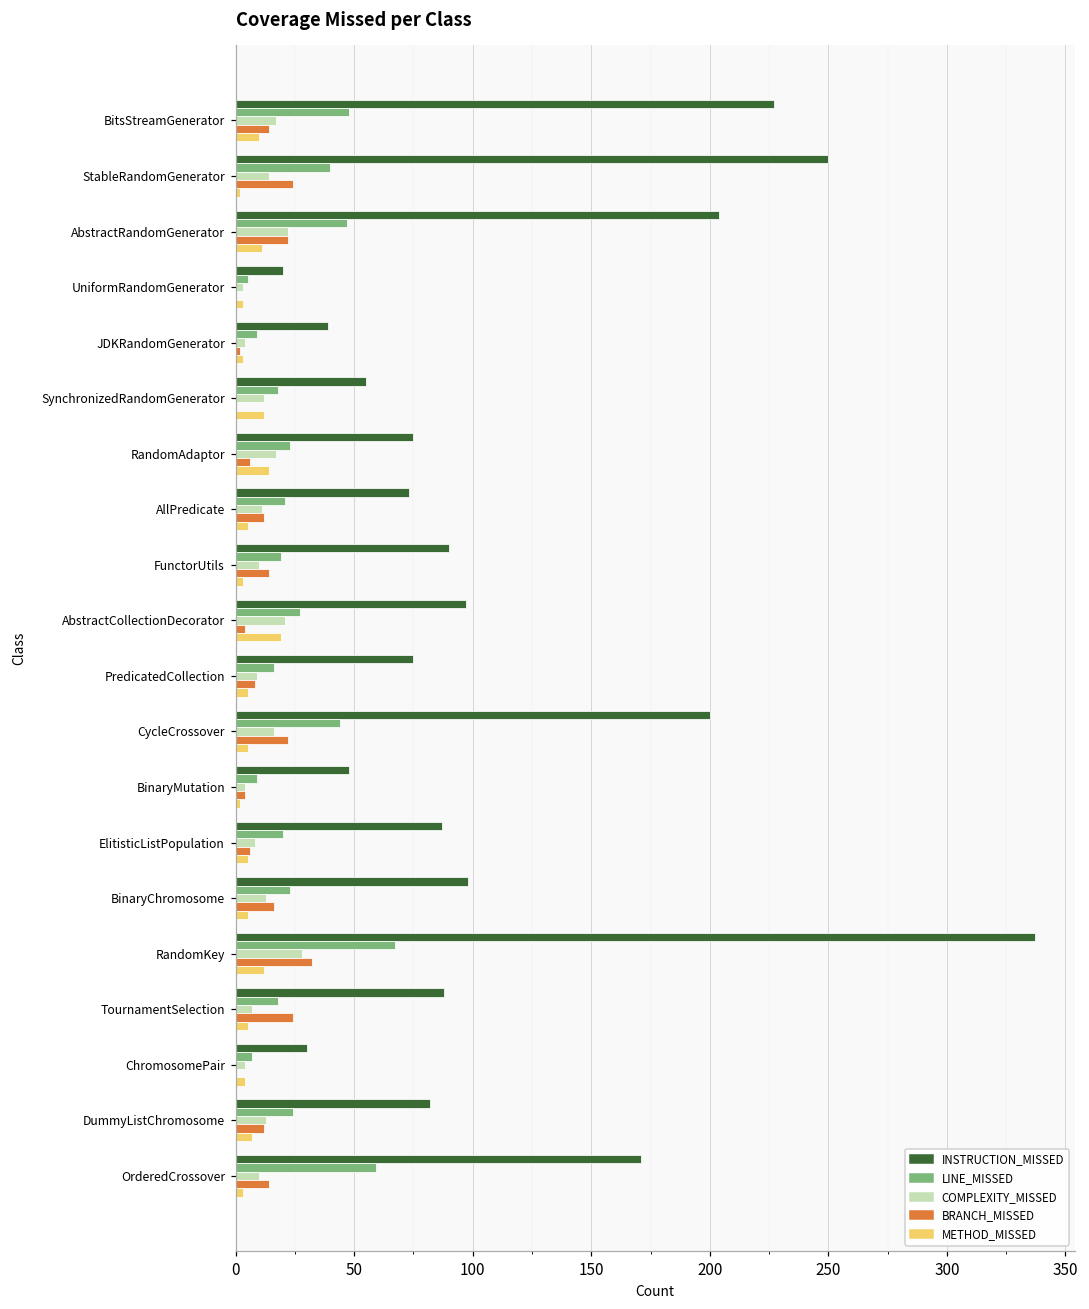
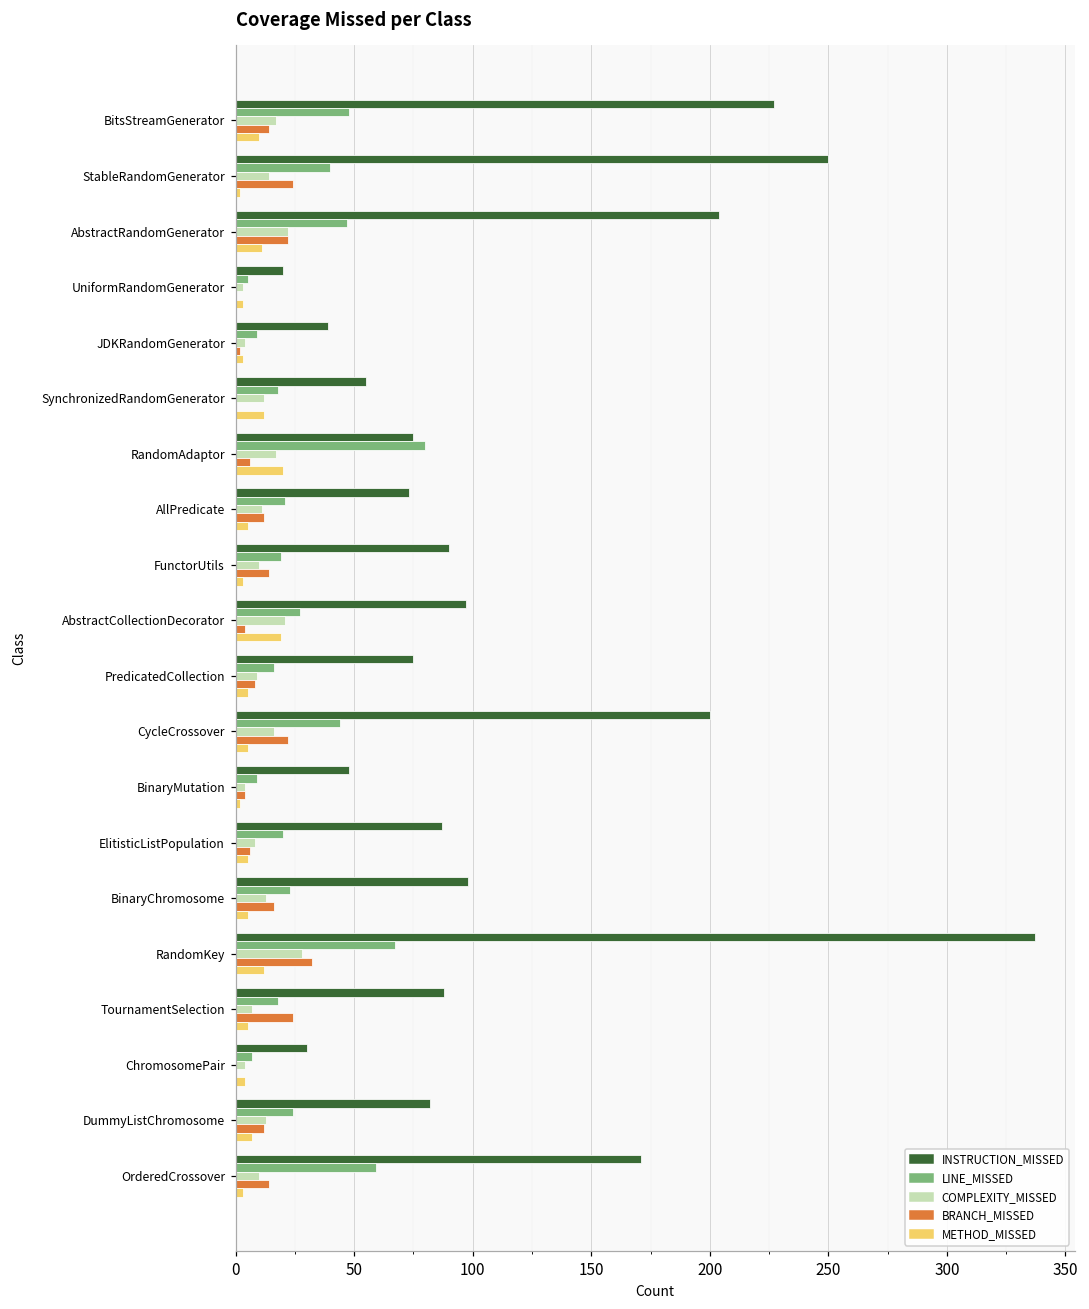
  {
    "INSTRUCTION_MISSED": {
      "BitsStreamGenerator": 227,
      "StableRandomGenerator": 250,
      "AbstractRandomGenerator": 204,
      "UniformRandomGenerator": 20,
      "JDKRandomGenerator": 39,
      "SynchronizedRandomGenerator": 55,
      "RandomAdaptor": 75,
      "AllPredicate": 73,
      "FunctorUtils": 90,
      "AbstractCollectionDecorator": 97,
      "PredicatedCollection": 75,
      "CycleCrossover": 200,
      "BinaryMutation": 48,
      "ElitisticListPopulation": 87,
      "BinaryChromosome": 98,
      "RandomKey": 337,
      "TournamentSelection": 88,
      "ChromosomePair": 30,
      "DummyListChromosome": 82,
      "OrderedCrossover": 171
    },
    "LINE_MISSED": {
      "BitsStreamGenerator": 48,
      "StableRandomGenerator": 40,
      "AbstractRandomGenerator": 47,
      "UniformRandomGenerator": 5,
      "JDKRandomGenerator": 9,
      "SynchronizedRandomGenerator": 18,
-     "RandomAdaptor": 23,
+     "RandomAdaptor": 80,
      "AllPredicate": 21,
      "FunctorUtils": 19,
      "AbstractCollectionDecorator": 27,
      "PredicatedCollection": 16,
      "CycleCrossover": 44,
      "BinaryMutation": 9,
      "ElitisticListPopulation": 20,
      "BinaryChromosome": 23,
      "RandomKey": 67,
      "TournamentSelection": 18,
      "ChromosomePair": 7,
      "DummyListChromosome": 24,
      "OrderedCrossover": 59
    },
    "COMPLEXITY_MISSED": {
      "BitsStreamGenerator": 17,
      "StableRandomGenerator": 14,
      "AbstractRandomGenerator": 22,
      "UniformRandomGenerator": 3,
      "JDKRandomGenerator": 4,
      "SynchronizedRandomGenerator": 12,
      "RandomAdaptor": 17,
      "AllPredicate": 11,
      "FunctorUtils": 10,
      "AbstractCollectionDecorator": 21,
      "PredicatedCollection": 9,
      "CycleCrossover": 16,
      "BinaryMutation": 4,
      "ElitisticListPopulation": 8,
      "BinaryChromosome": 13,
      "RandomKey": 28,
      "TournamentSelection": 7,
      "ChromosomePair": 4,
      "DummyListChromosome": 13,
      "OrderedCrossover": 10
    },
    "BRANCH_MISSED": {
      "BitsStreamGenerator": 14,
      "StableRandomGenerator": 24,
      "AbstractRandomGenerator": 22,
      "UniformRandomGenerator": 0,
      "JDKRandomGenerator": 2,
      "SynchronizedRandomGenerator": 0,
      "RandomAdaptor": 6,
      "AllPredicate": 12,
      "FunctorUtils": 14,
      "AbstractCollectionDecorator": 4,
      "PredicatedCollection": 8,
      "CycleCrossover": 22,
      "BinaryMutation": 4,
      "ElitisticListPopulation": 6,
      "BinaryChromosome": 16,
      "RandomKey": 32,
      "TournamentSelection": 24,
      "ChromosomePair": 0,
      "DummyListChromosome": 12,
      "OrderedCrossover": 14
    },
    "METHOD_MISSED": {
      "BitsStreamGenerator": 10,
      "StableRandomGenerator": 2,
      "AbstractRandomGenerator": 11,
      "UniformRandomGenerator": 3,
      "JDKRandomGenerator": 3,
      "SynchronizedRandomGenerator": 12,
-     "RandomAdaptor": 14,
+     "RandomAdaptor": 20,
      "AllPredicate": 5,
      "FunctorUtils": 3,
      "AbstractCollectionDecorator": 19,
      "PredicatedCollection": 5,
      "CycleCrossover": 5,
      "BinaryMutation": 2,
      "ElitisticListPopulation": 5,
      "BinaryChromosome": 5,
      "RandomKey": 12,
      "TournamentSelection": 5,
      "ChromosomePair": 4,
      "DummyListChromosome": 7,
      "OrderedCrossover": 3
    }
  }
